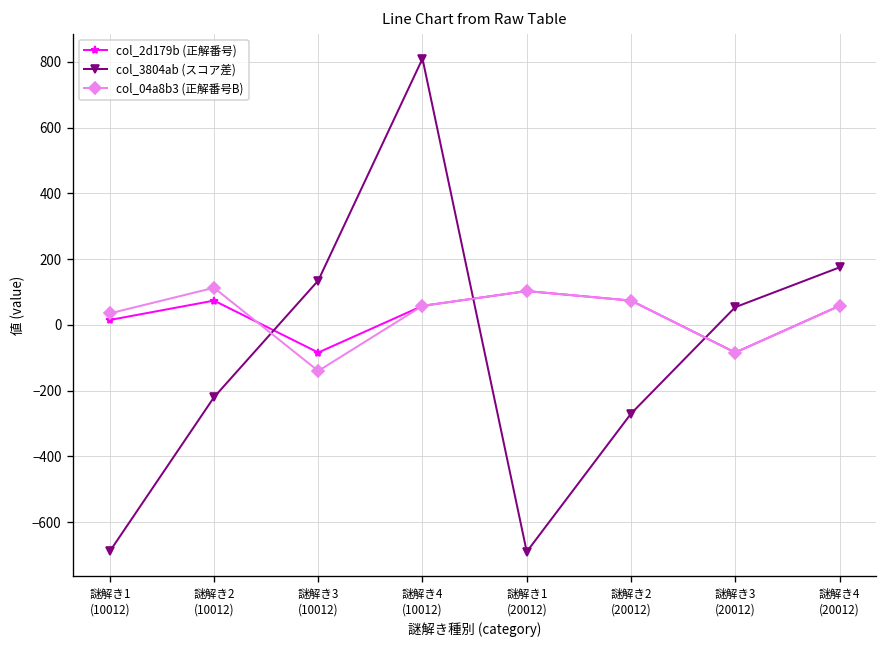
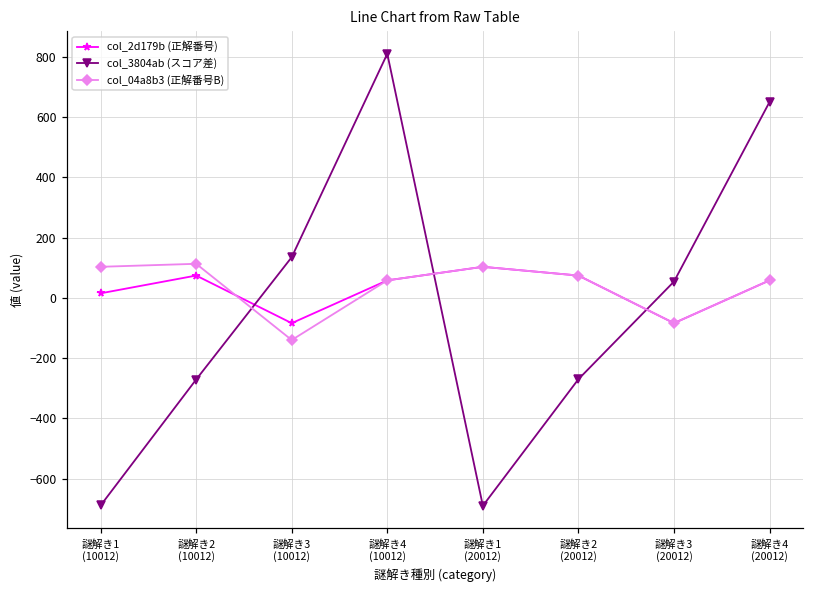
  {
    "col_2d179b (正解番号)": {
      "謎解き1 (10012)": 20,
      "謎解き2 (10012)": 70,
      "謎解き3 (10012)": -80
    },
    "col_3804ab (スコア差)": {
      "謎解き1 (10012)": -690,
-     "謎解き2 (10012)": -220,
+     "謎解き2 (10012)": -270,
      "謎解き3 (10012)": 140,
      "謎解き4 (10012)": 810,
      "謎解き1 (20012)": -690,
      "謎解き2 (20012)": -270,
      "謎解き3 (20012)": 50,
-     "謎解き4 (20012)": 180
+     "謎解き4 (20012)": 650
    },
    "col_04a8b3 (正解番号B)": {
-     "謎解き1 (10012)": 40,
+     "謎解き1 (10012)": 100,
      "謎解き2 (10012)": 110,
      "謎解き3 (10012)": -140
    }
  }
